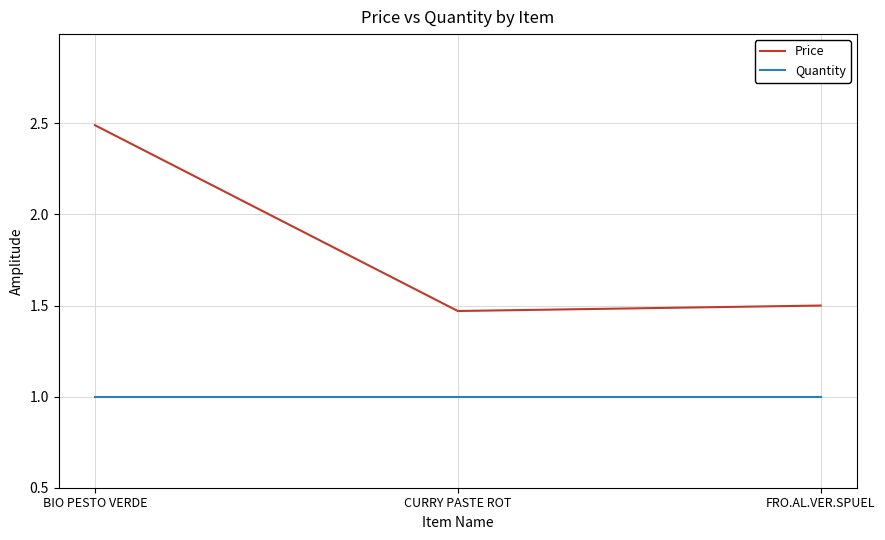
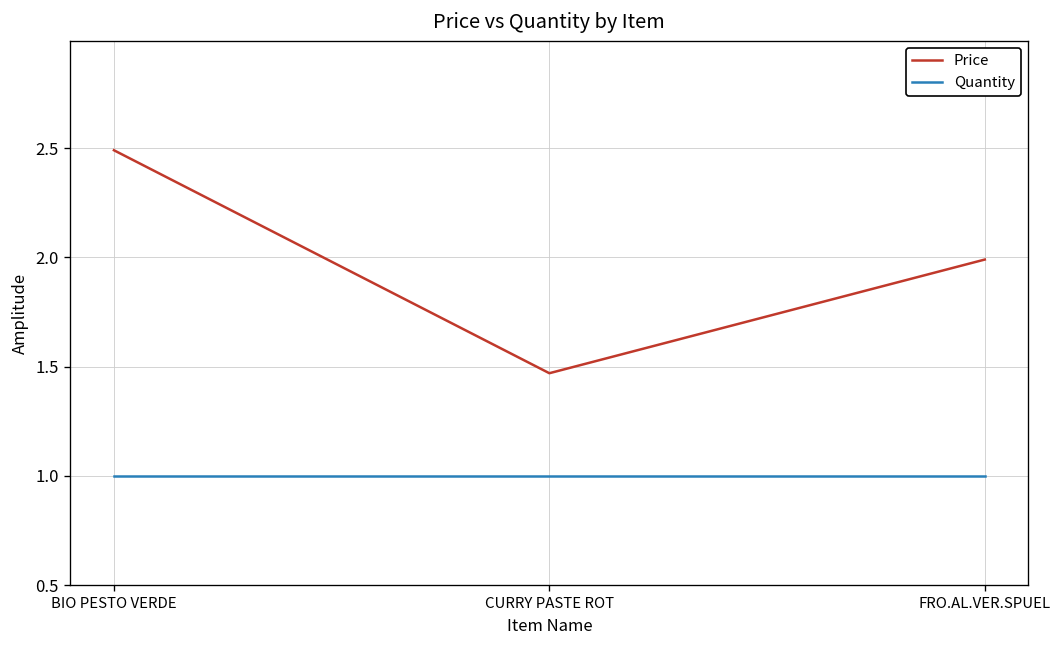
  {
    "Price": {
      "BIO PESTO VERDE": 2.49,
      "CURRY PASTE ROT": 1.47,
-     "FRO.AL.VER.SPUEL": 1.50
+     "FRO.AL.VER.SPUEL": 1.99
    },
    "Quantity": {
      "BIO PESTO VERDE": 1.00,
      "CURRY PASTE ROT": 1.00,
      "FRO.AL.VER.SPUEL": 1.00
    }
  }
